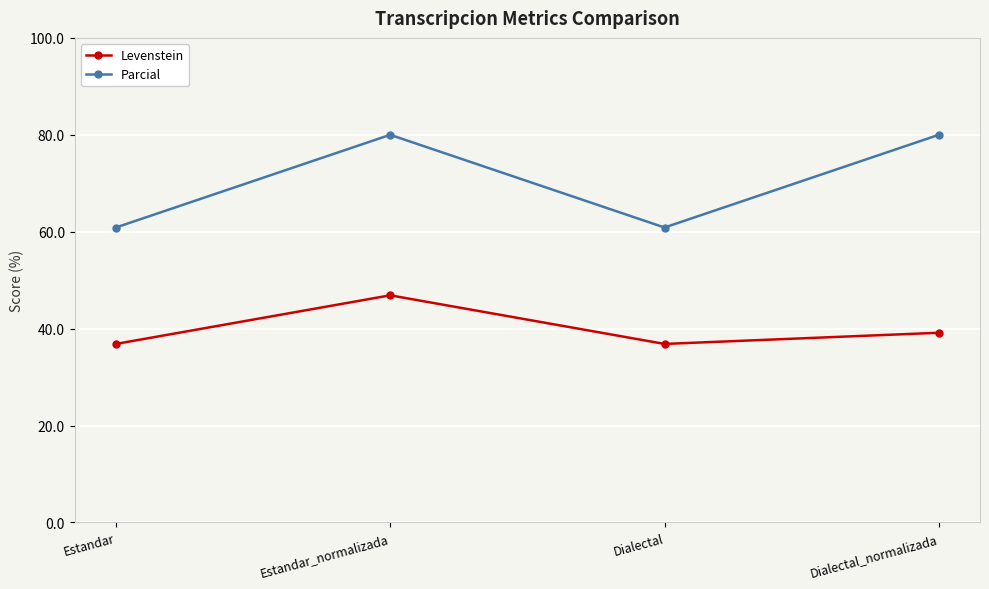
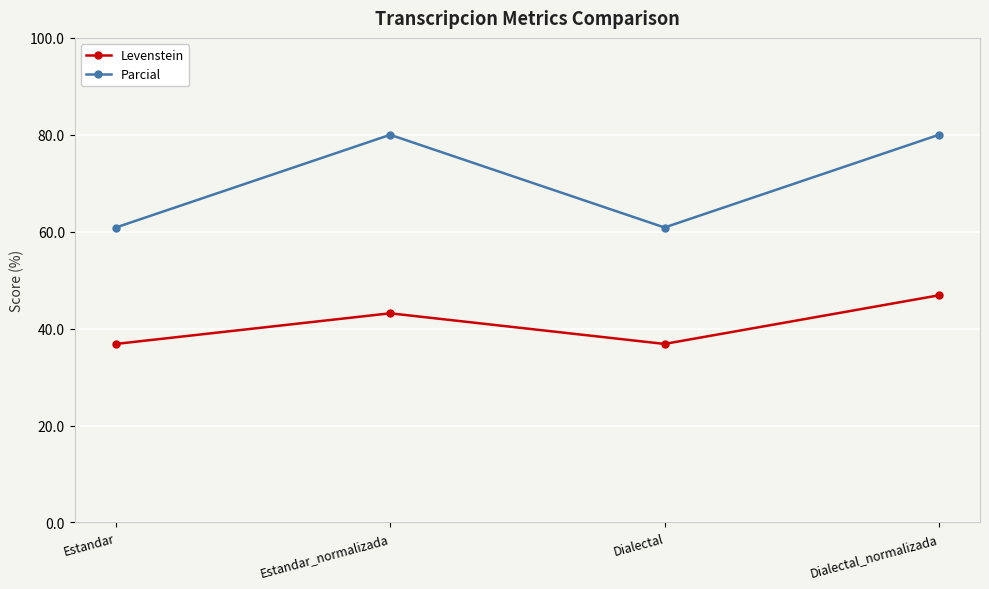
  {
    "Levenstein": {
      "Estandar": 37,
-     "Estandar_normalizada": 47,
+     "Estandar_normalizada": 43,
      "Dialectal": 37,
-     "Dialectal_normalizada": 39
+     "Dialectal_normalizada": 47
    },
    "Parcial": {
      "Estandar": 61,
      "Estandar_normalizada": 80,
      "Dialectal": 61,
      "Dialectal_normalizada": 80
    }
  }
